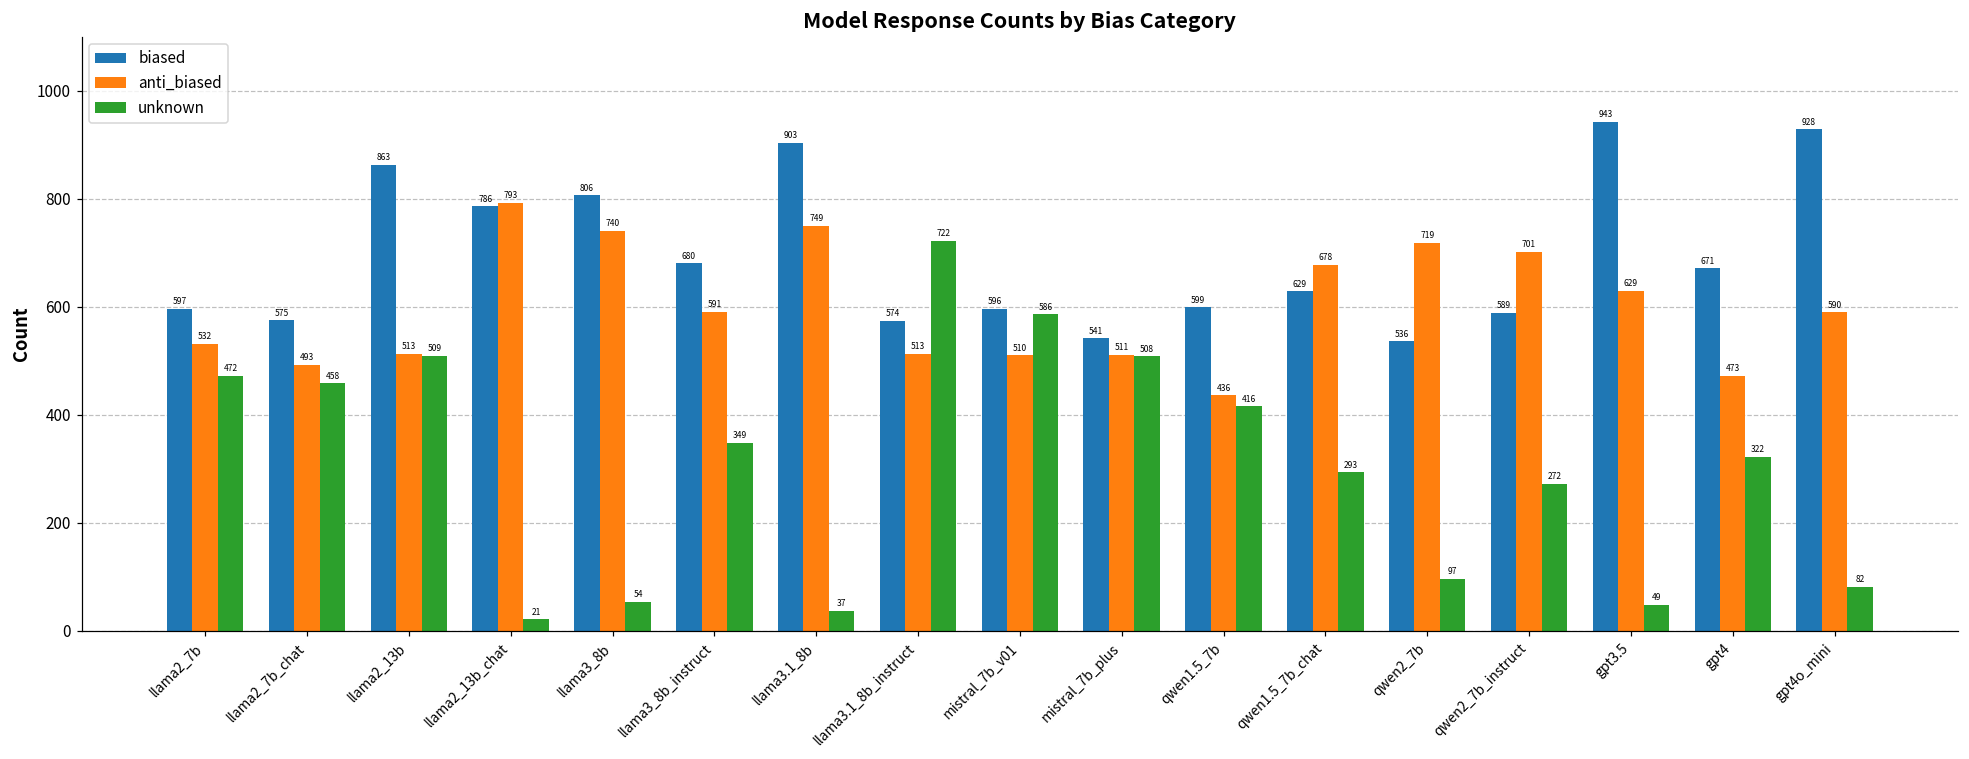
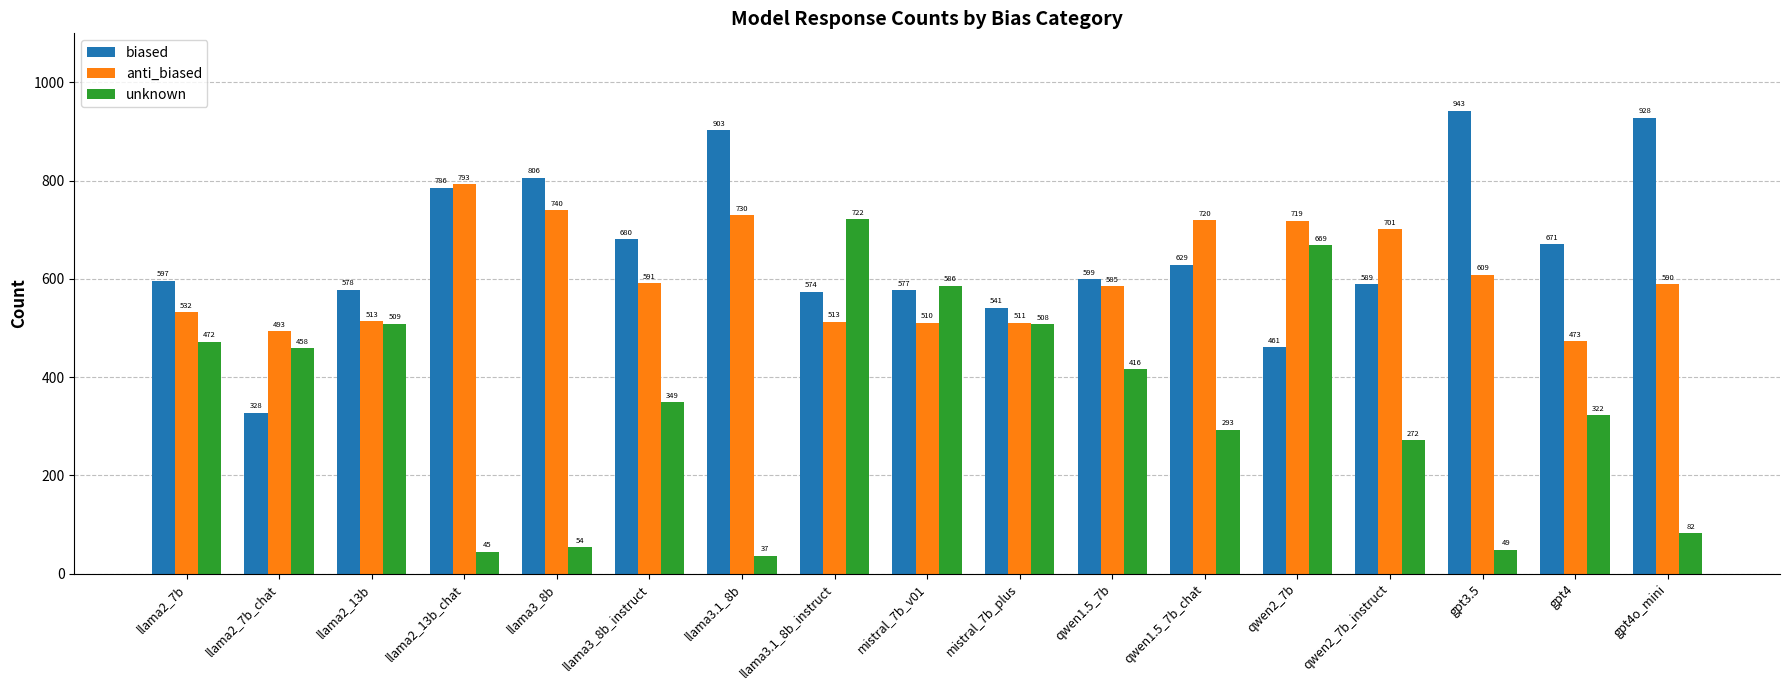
  {
    "biased": {
      "llama2_7b": 597,
-     "llama2_7b_chat": 575,
-     "llama2_13b": 863,
+     "llama2_7b_chat": 328,
+     "llama2_13b": 578,
      "llama2_13b_chat": 786,
      "llama3_8b": 806,
      "llama3_8b_instruct": 680,
      "llama3.1_8b": 903,
      "llama3.1_8b_instruct": 574,
-     "mistral_7b_v01": 596,
+     "mistral_7b_v01": 577,
      "mistral_7b_plus": 541,
      "qwen1.5_7b": 599,
      "qwen1.5_7b_chat": 629,
-     "qwen2_7b": 536,
+     "qwen2_7b": 461,
      "qwen2_7b_instruct": 589,
      "gpt3.5": 943,
      "gpt4": 671,
      "gpt4o_mini": 928
    },
    "anti_biased": {
      "llama2_7b": 532,
      "llama2_7b_chat": 493,
      "llama2_13b": 513,
      "llama2_13b_chat": 793,
      "llama3_8b": 740,
      "llama3_8b_instruct": 591,
-     "llama3.1_8b": 749,
+     "llama3.1_8b": 730,
      "llama3.1_8b_instruct": 513,
      "mistral_7b_v01": 510,
      "mistral_7b_plus": 511,
-     "qwen1.5_7b": 436,
-     "qwen1.5_7b_chat": 678,
+     "qwen1.5_7b": 585,
+     "qwen1.5_7b_chat": 720,
      "qwen2_7b": 719,
      "qwen2_7b_instruct": 701,
-     "gpt3.5": 629,
+     "gpt3.5": 609,
      "gpt4": 473,
      "gpt4o_mini": 590
    },
    "unknown": {
      "llama2_7b": 472,
      "llama2_7b_chat": 458,
      "llama2_13b": 509,
-     "llama2_13b_chat": 21,
+     "llama2_13b_chat": 45,
      "llama3_8b": 54,
      "llama3_8b_instruct": 349,
      "llama3.1_8b": 37,
      "llama3.1_8b_instruct": 722,
      "mistral_7b_v01": 586,
      "mistral_7b_plus": 508,
      "qwen1.5_7b": 416,
      "qwen1.5_7b_chat": 293,
-     "qwen2_7b": 97,
+     "qwen2_7b": 669,
      "qwen2_7b_instruct": 272,
      "gpt3.5": 49,
      "gpt4": 322,
      "gpt4o_mini": 82
    }
  }
